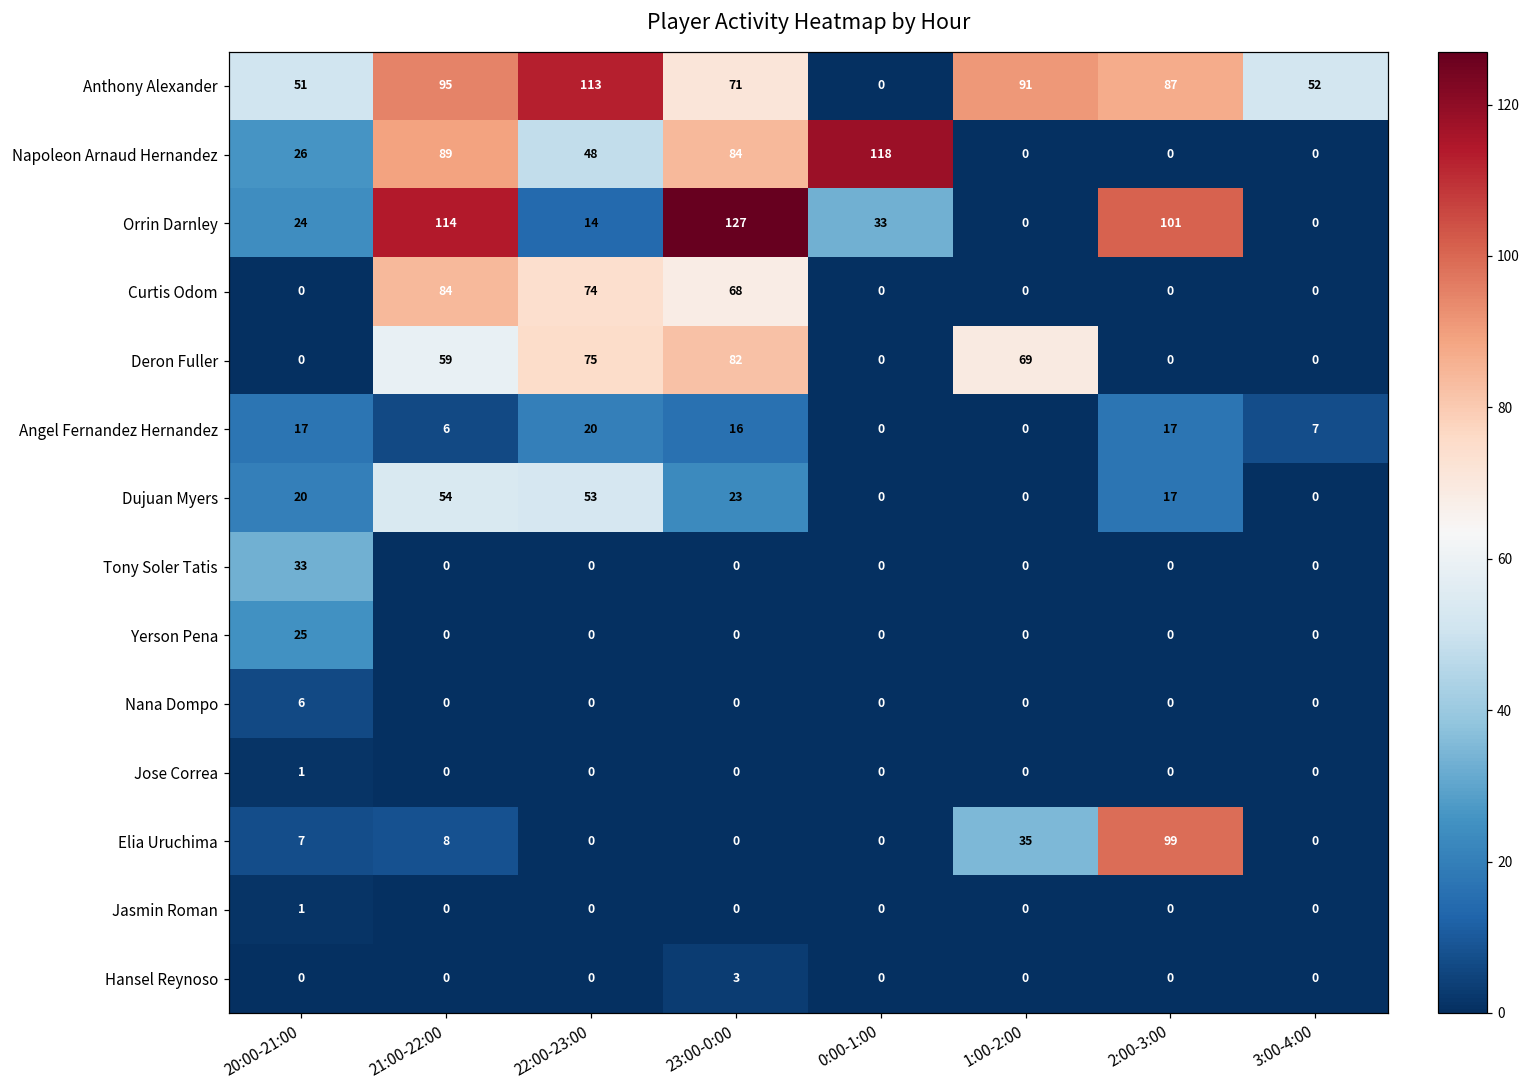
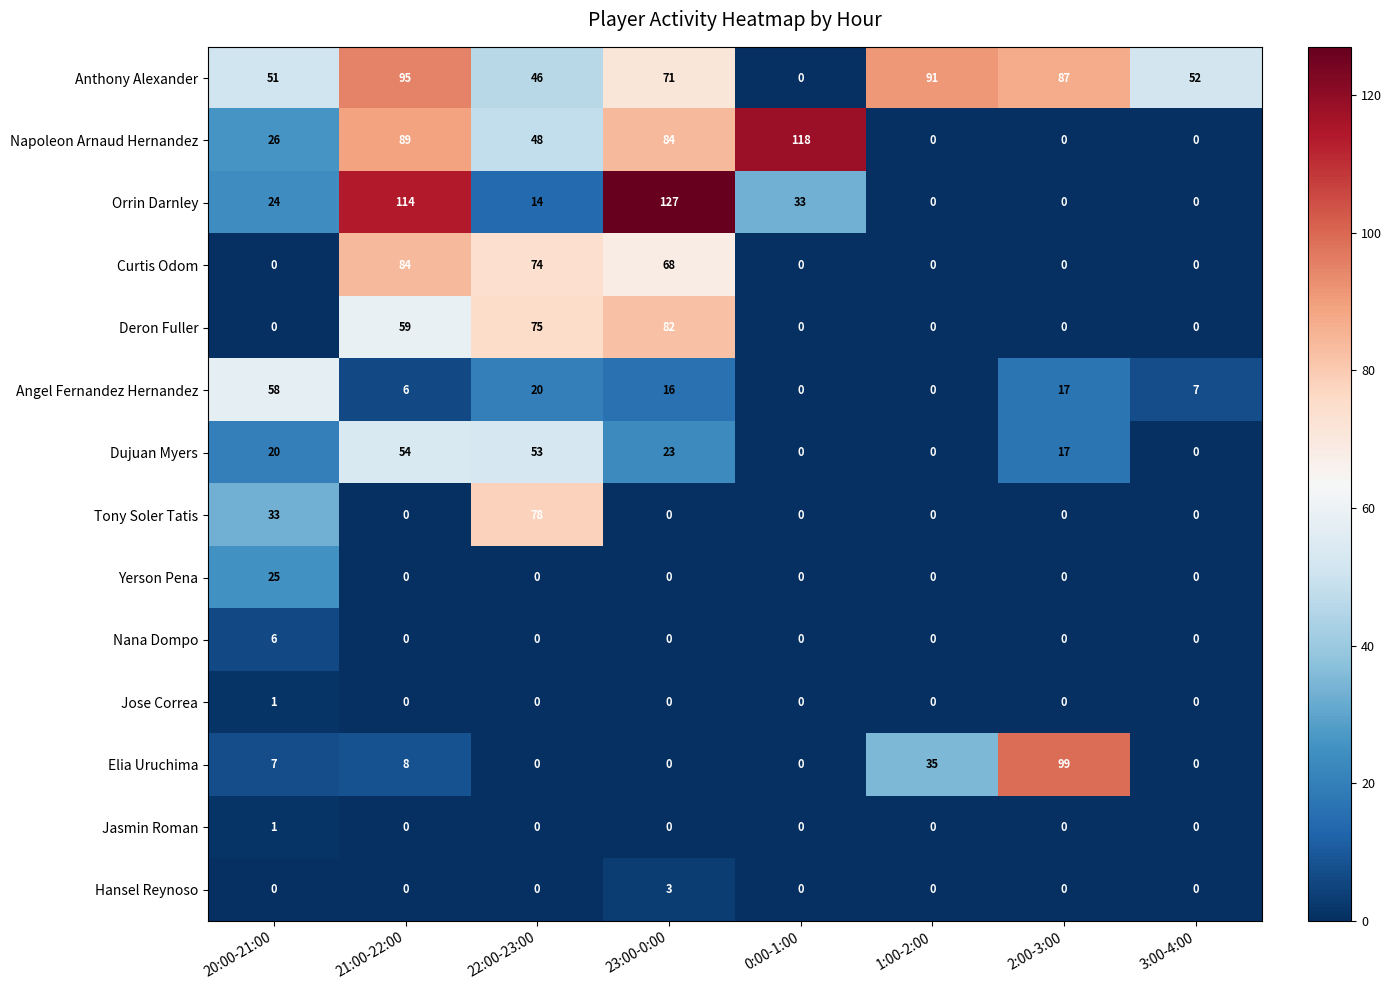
  {
    "Anthony Alexander": {
      "20:00-21:00": 51,
      "21:00-22:00": 95,
-     "22:00-23:00": 113,
+     "22:00-23:00": 46,
      "23:00-0:00": 71,
      "0:00-1:00": 0,
      "1:00-2:00": 91,
      "2:00-3:00": 87,
      "3:00-4:00": 52
    },
    "Napoleon Arnaud Hernandez": {
      "20:00-21:00": 26,
      "21:00-22:00": 89,
      "22:00-23:00": 48,
      "23:00-0:00": 84,
      "0:00-1:00": 118,
      "1:00-2:00": 0,
      "2:00-3:00": 0,
      "3:00-4:00": 0
    },
    "Orrin Darnley": {
      "20:00-21:00": 24,
      "21:00-22:00": 114,
      "22:00-23:00": 14,
      "23:00-0:00": 127,
      "0:00-1:00": 33,
      "1:00-2:00": 0,
-     "2:00-3:00": 101,
+     "2:00-3:00": 0,
      "3:00-4:00": 0
    },
    "Curtis Odom": {
      "20:00-21:00": 0,
      "21:00-22:00": 84,
      "22:00-23:00": 74,
      "23:00-0:00": 68,
      "0:00-1:00": 0,
      "1:00-2:00": 0,
      "2:00-3:00": 0,
      "3:00-4:00": 0
    },
    "Deron Fuller": {
      "20:00-21:00": 0,
      "21:00-22:00": 59,
      "22:00-23:00": 75,
      "23:00-0:00": 82,
      "0:00-1:00": 0,
-     "1:00-2:00": 69,
+     "1:00-2:00": 0,
      "2:00-3:00": 0,
      "3:00-4:00": 0
    },
    "Angel Fernandez Hernandez": {
-     "20:00-21:00": 17,
+     "20:00-21:00": 58,
      "21:00-22:00": 6,
      "22:00-23:00": 20,
      "23:00-0:00": 16,
      "0:00-1:00": 0,
      "1:00-2:00": 0,
      "2:00-3:00": 17,
      "3:00-4:00": 7
    },
    "Dujuan Myers": {
      "20:00-21:00": 20,
      "21:00-22:00": 54,
      "22:00-23:00": 53,
      "23:00-0:00": 23,
      "0:00-1:00": 0,
      "1:00-2:00": 0,
      "2:00-3:00": 17,
      "3:00-4:00": 0
    },
    "Tony Soler Tatis": {
      "20:00-21:00": 33,
      "21:00-22:00": 0,
-     "22:00-23:00": 0,
+     "22:00-23:00": 78,
      "23:00-0:00": 0,
      "0:00-1:00": 0,
      "1:00-2:00": 0,
      "2:00-3:00": 0,
      "3:00-4:00": 0
    },
    "Yerson Pena": {
      "20:00-21:00": 25,
      "21:00-22:00": 0,
      "22:00-23:00": 0,
      "23:00-0:00": 0,
      "0:00-1:00": 0,
      "1:00-2:00": 0,
      "2:00-3:00": 0,
      "3:00-4:00": 0
    },
    "Nana Dompo": {
      "20:00-21:00": 6,
      "21:00-22:00": 0,
      "22:00-23:00": 0,
      "23:00-0:00": 0,
      "0:00-1:00": 0,
      "1:00-2:00": 0,
      "2:00-3:00": 0,
      "3:00-4:00": 0
    },
    "Jose Correa": {
      "20:00-21:00": 1,
      "21:00-22:00": 0,
      "22:00-23:00": 0,
      "23:00-0:00": 0,
      "0:00-1:00": 0,
      "1:00-2:00": 0,
      "2:00-3:00": 0,
      "3:00-4:00": 0
    },
    "Elia Uruchima": {
      "20:00-21:00": 7,
      "21:00-22:00": 8,
      "22:00-23:00": 0,
      "23:00-0:00": 0,
      "0:00-1:00": 0,
      "1:00-2:00": 35,
      "2:00-3:00": 99,
      "3:00-4:00": 0
    },
    "Jasmin Roman": {
      "20:00-21:00": 1,
      "21:00-22:00": 0,
      "22:00-23:00": 0,
      "23:00-0:00": 0,
      "0:00-1:00": 0,
      "1:00-2:00": 0,
      "2:00-3:00": 0,
      "3:00-4:00": 0
    },
    "Hansel Reynoso": {
      "20:00-21:00": 0,
      "21:00-22:00": 0,
      "22:00-23:00": 0,
      "23:00-0:00": 3,
      "0:00-1:00": 0,
      "1:00-2:00": 0,
      "2:00-3:00": 0,
      "3:00-4:00": 0
    }
  }
